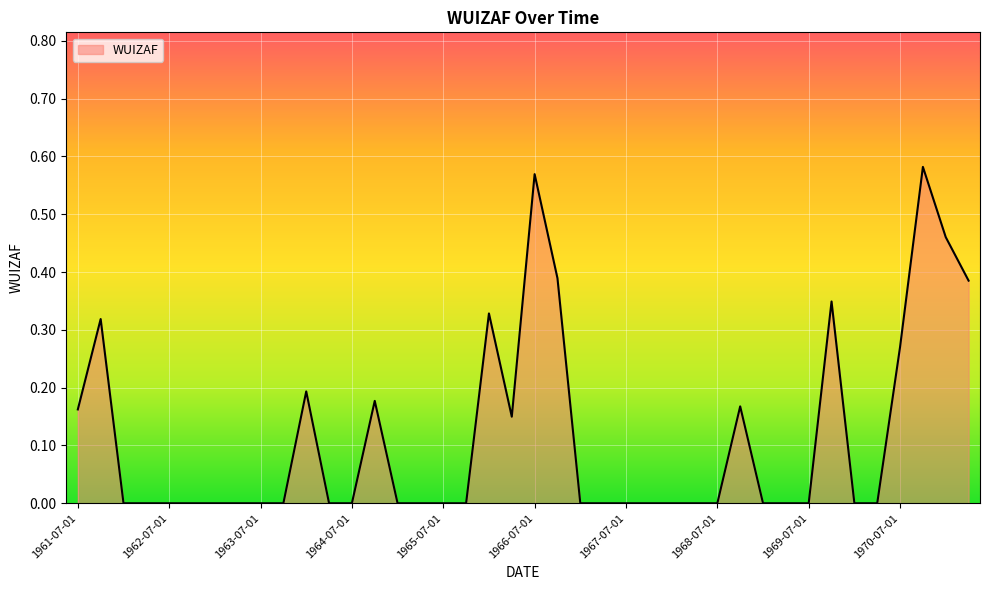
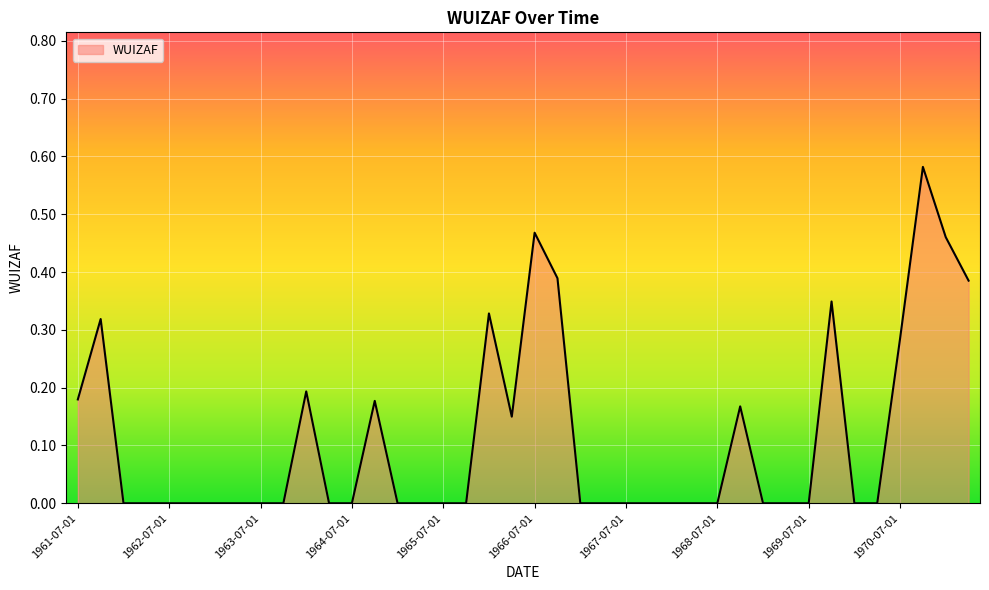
  {
-   "1961-07-01": 0.16,
+   "1961-07-01": 0.18,
    "1962-07-01": 0.00,
    "1963-07-01": 0.00,
    "1964-07-01": 0.00,
    "1965-07-01": 0.00,
-   "1966-07-01": 0.57,
+   "1966-07-01": 0.47,
    "1967-07-01": 0.00,
    "1968-07-01": 0.00,
    "1969-07-01": 0.00,
-   "1970-07-01": 0.27
+   "1970-07-01": 0.28
  }
